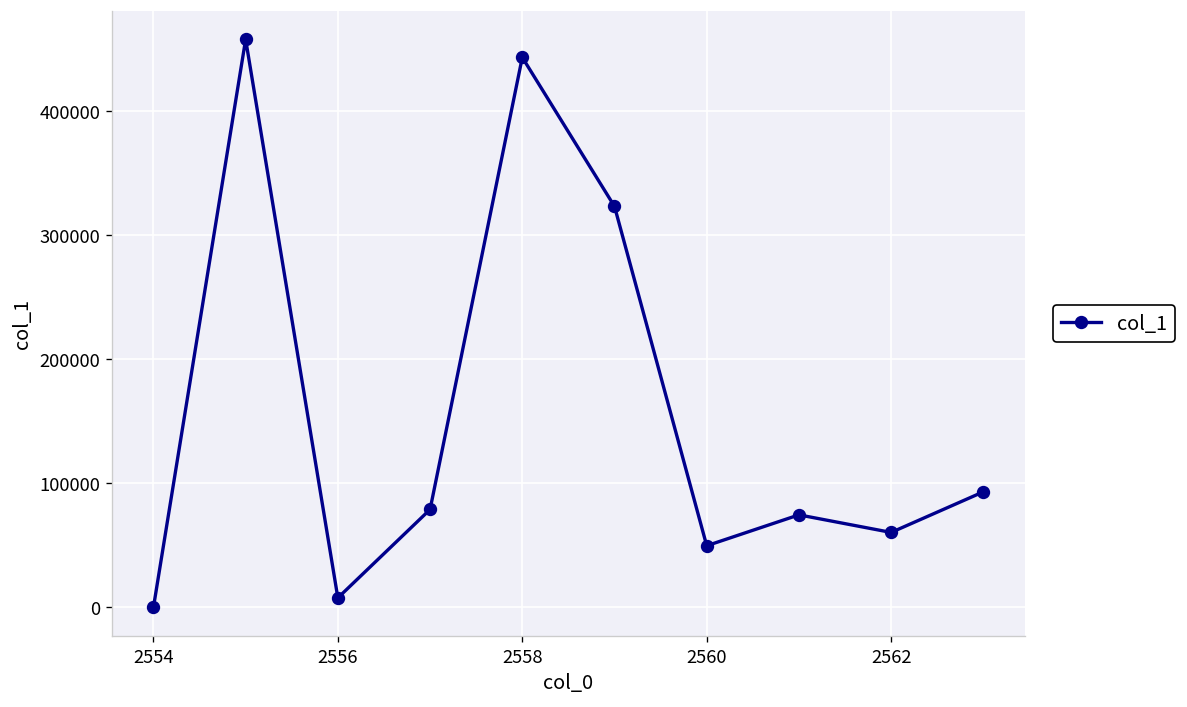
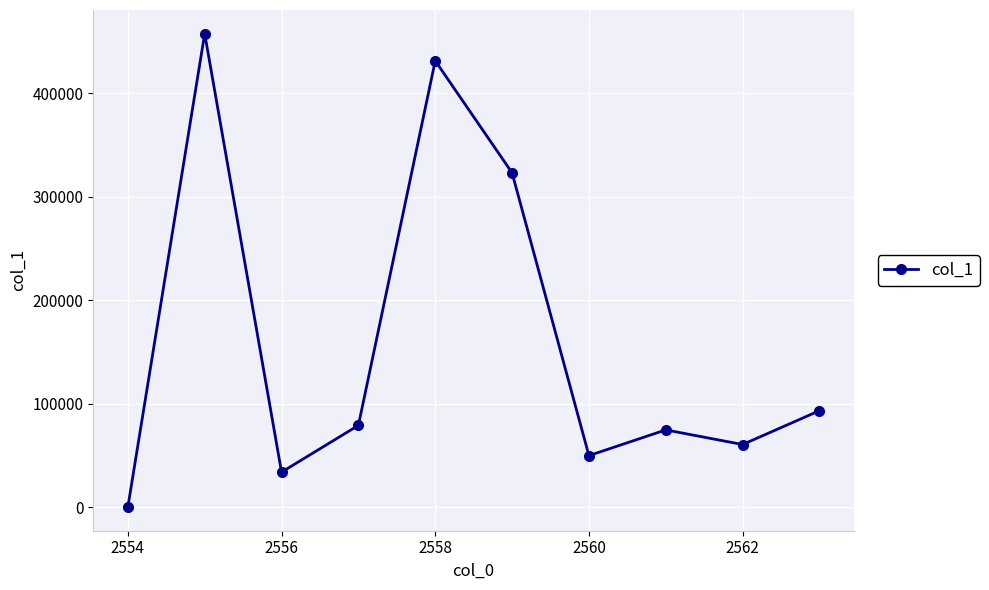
  {
    "2554": 0,
-   "2556": 8000,
-   "2558": 443000,
+   "2556": 34000,
+   "2558": 431000,
    "2560": 50000,
    "2562": 60000
  }
